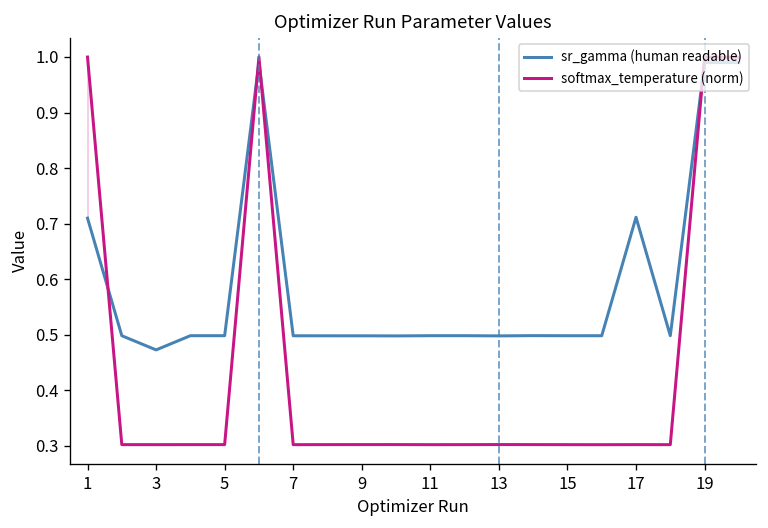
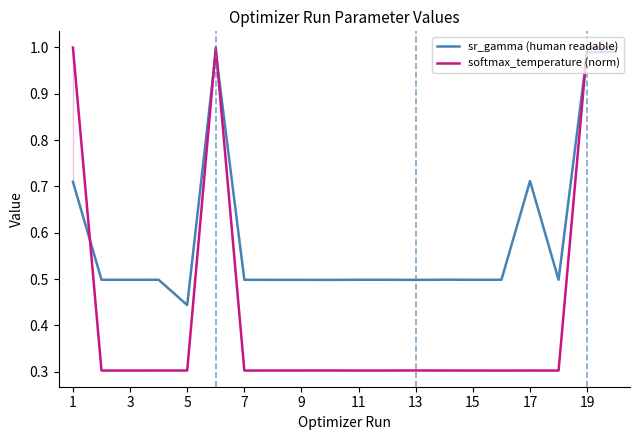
  {
    "sr_gamma (human readable)": {
      "1": 0.71,
-     "3": 0.47,
-     "5": 0.50,
+     "3": 0.50,
+     "5": 0.44,
      "7": 0.50,
      "9": 0.50,
      "11": 0.50,
      "13": 0.50,
      "15": 0.50,
      "17": 0.71
    },
    "softmax_temperature (norm)": {
      "1": 1.00,
      "3": 0.30,
      "5": 0.30,
      "7": 0.30,
      "9": 0.30,
      "11": 0.30,
      "13": 0.30,
      "15": 0.30,
      "17": 0.30
    }
  }
